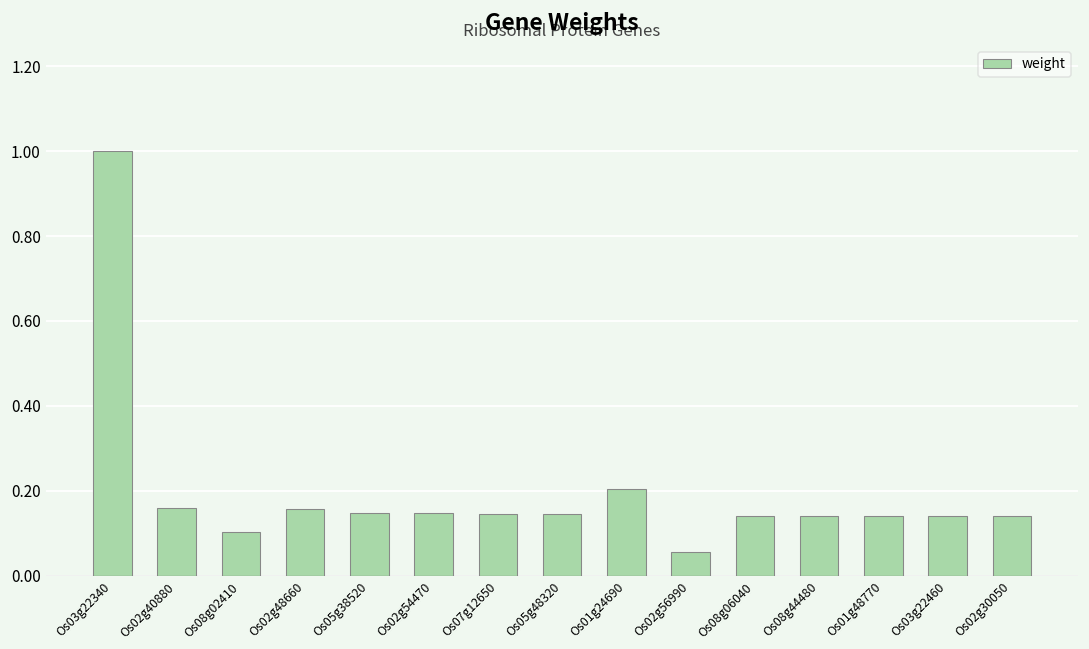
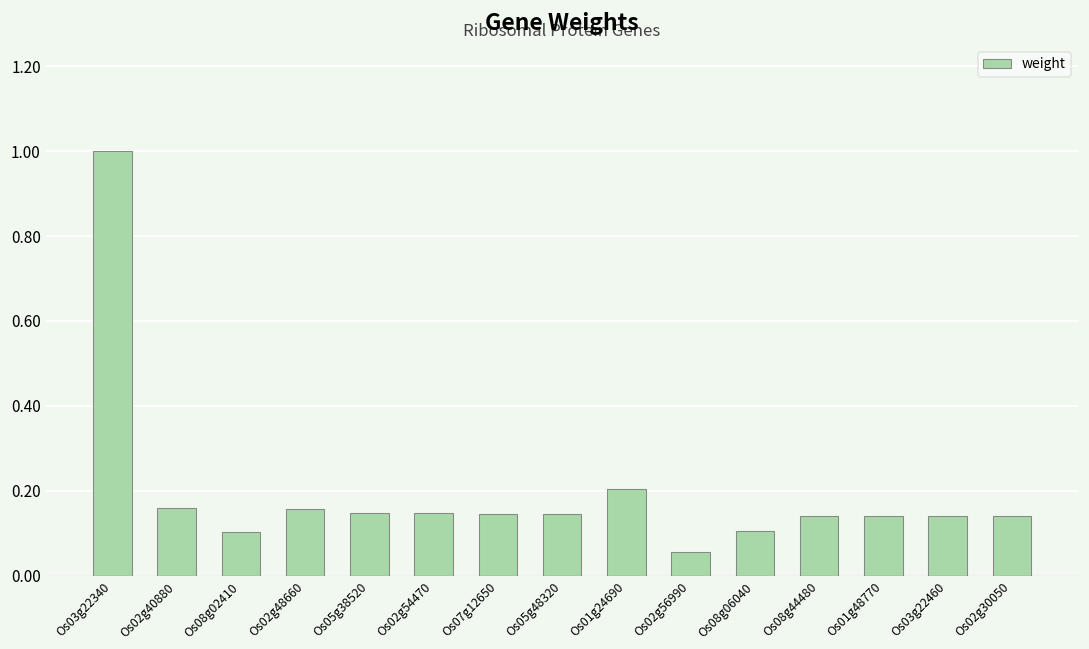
  {
    "Os03g22340": 1.00,
    "Os02g40880": 0.16,
    "Os08g02410": 0.10,
    "Os02g48660": 0.16,
    "Os05g38520": 0.15,
    "Os02g54470": 0.15,
    "Os07g12650": 0.15,
    "Os05g48320": 0.14,
    "Os01g24690": 0.20,
    "Os02g56990": 0.06,
-   "Os08g06040": 0.14,
+   "Os08g06040": 0.11,
    "Os08g44480": 0.14,
    "Os01g48770": 0.14,
    "Os03g22460": 0.14,
    "Os02g30050": 0.14
  }
